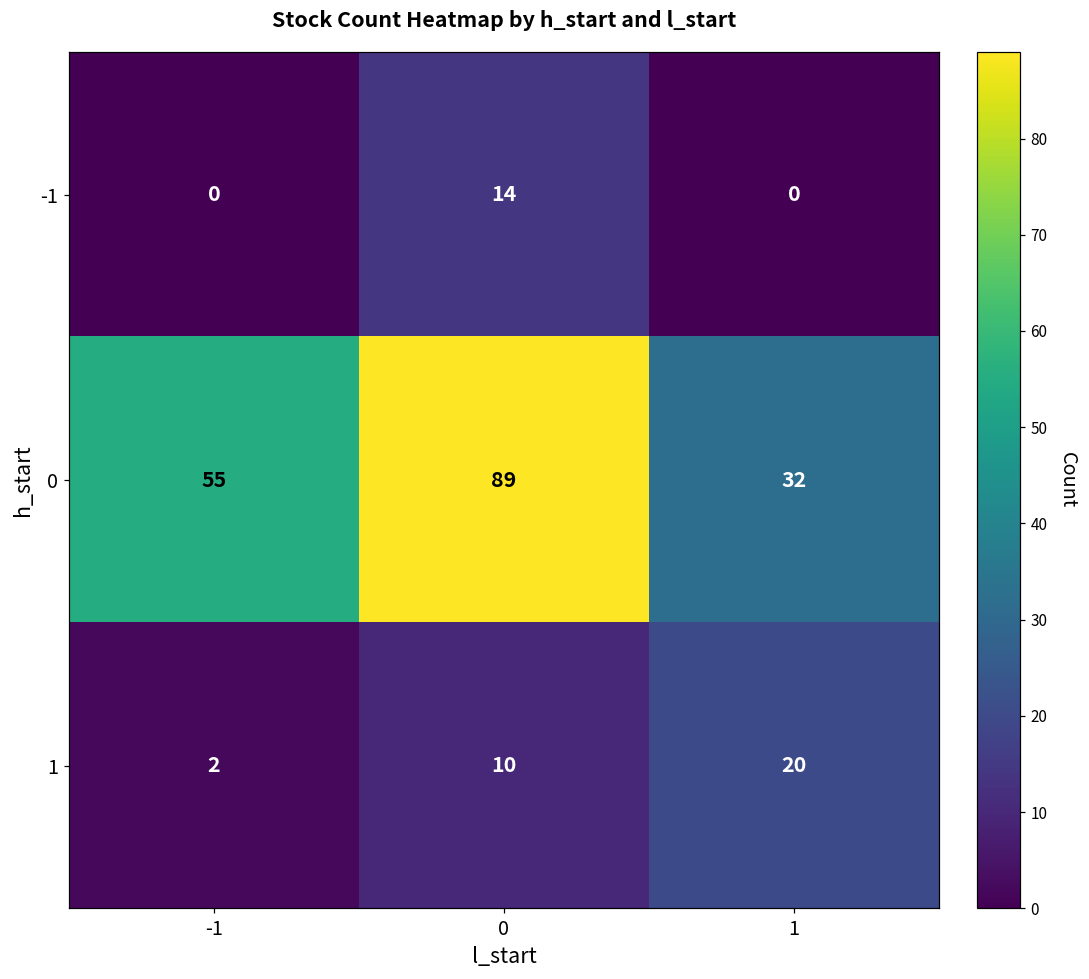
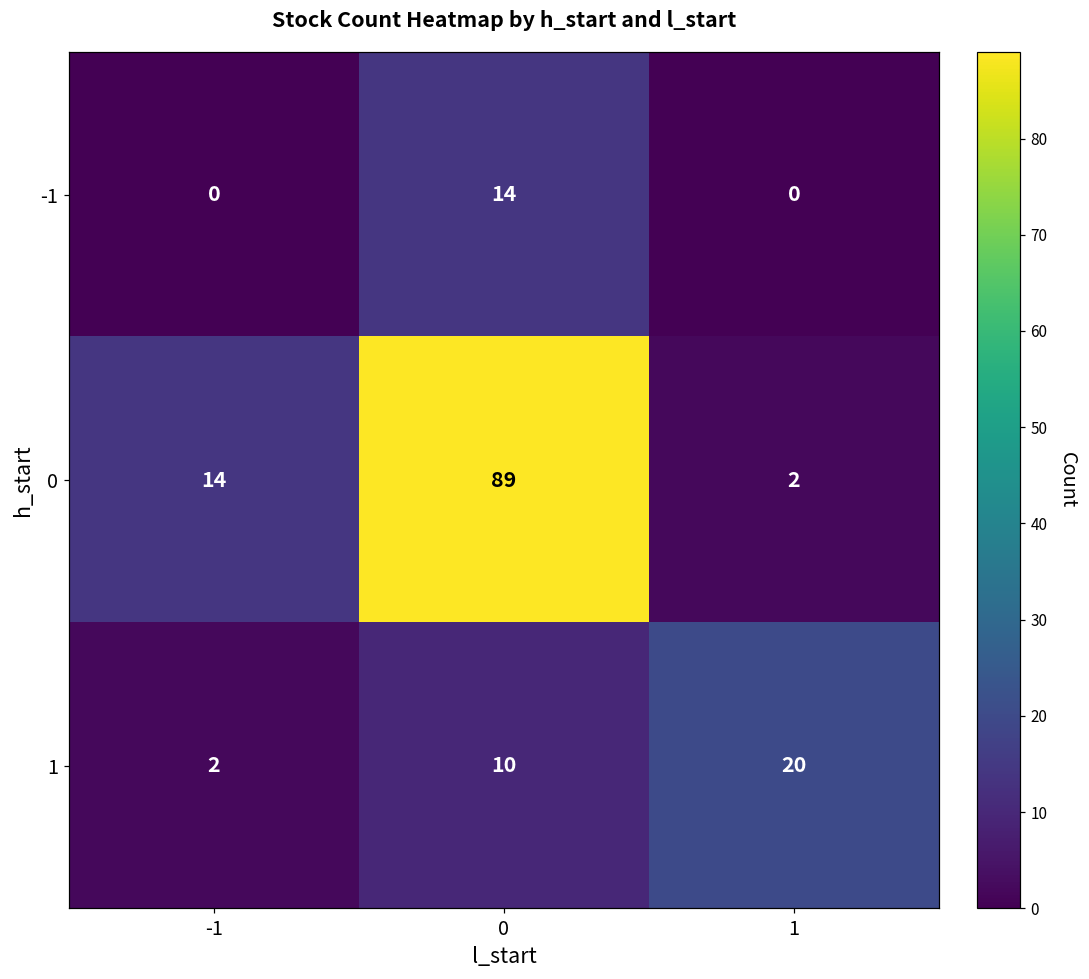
  {
    "-1": {
      "-1": 0,
      "0": 14,
      "1": 0
    },
    "0": {
-     "-1": 55,
+     "-1": 14,
      "0": 89,
-     "1": 32
+     "1": 2
    },
    "1": {
      "-1": 2,
      "0": 10,
      "1": 20
    }
  }
